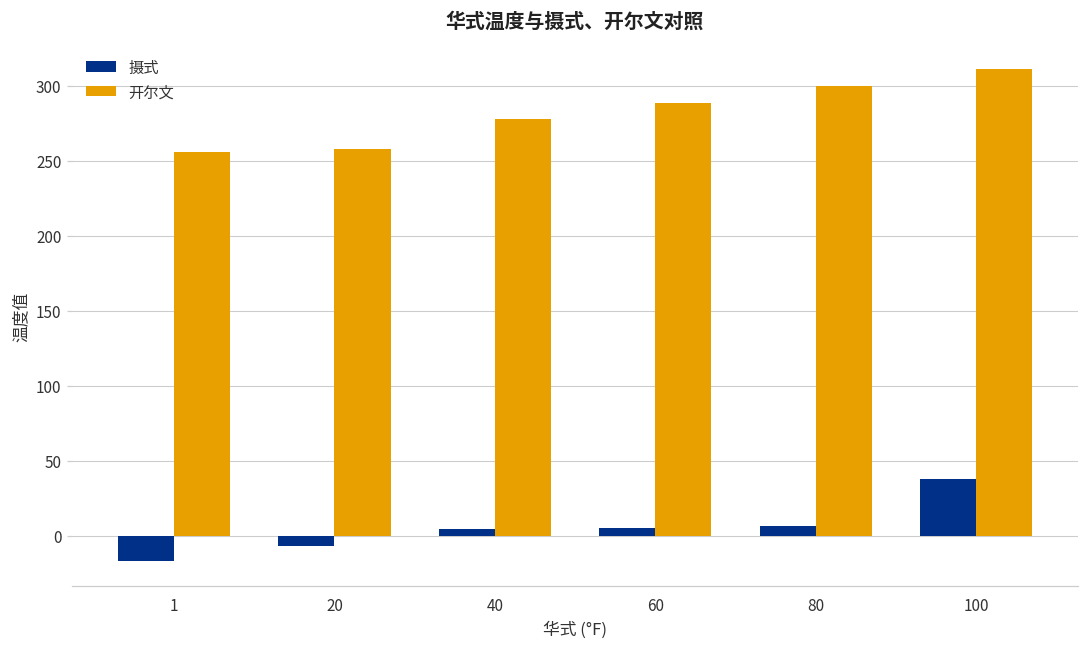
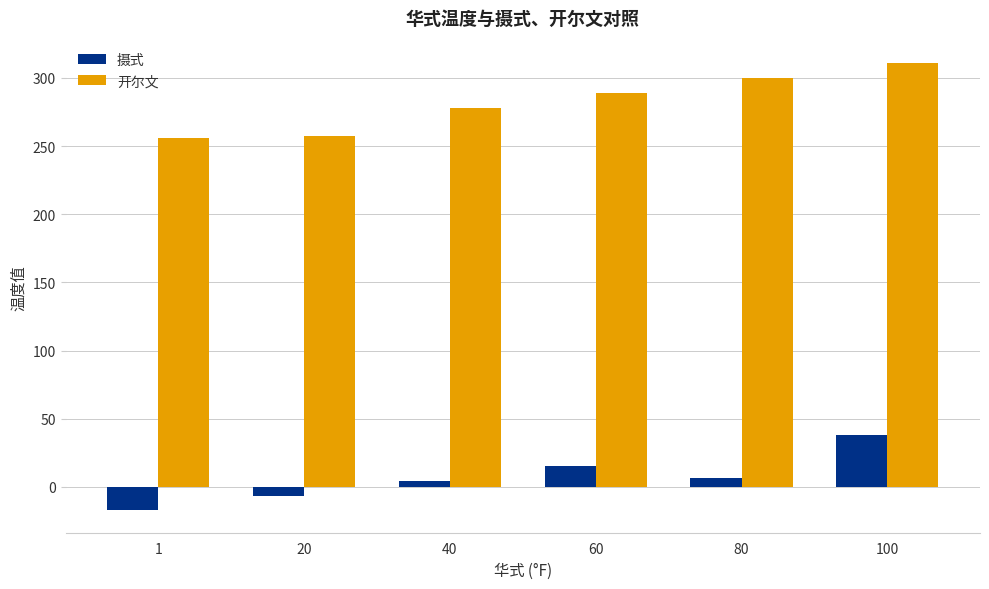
  {
    "摄式": {
      "1": -17,
      "20": -7,
      "40": 4,
-     "60": 5,
+     "60": 16,
      "80": 7,
      "100": 38
    },
    "开尔文": {
      "1": 256,
      "20": 258,
      "40": 278,
      "60": 289,
      "80": 300,
      "100": 311
    }
  }
